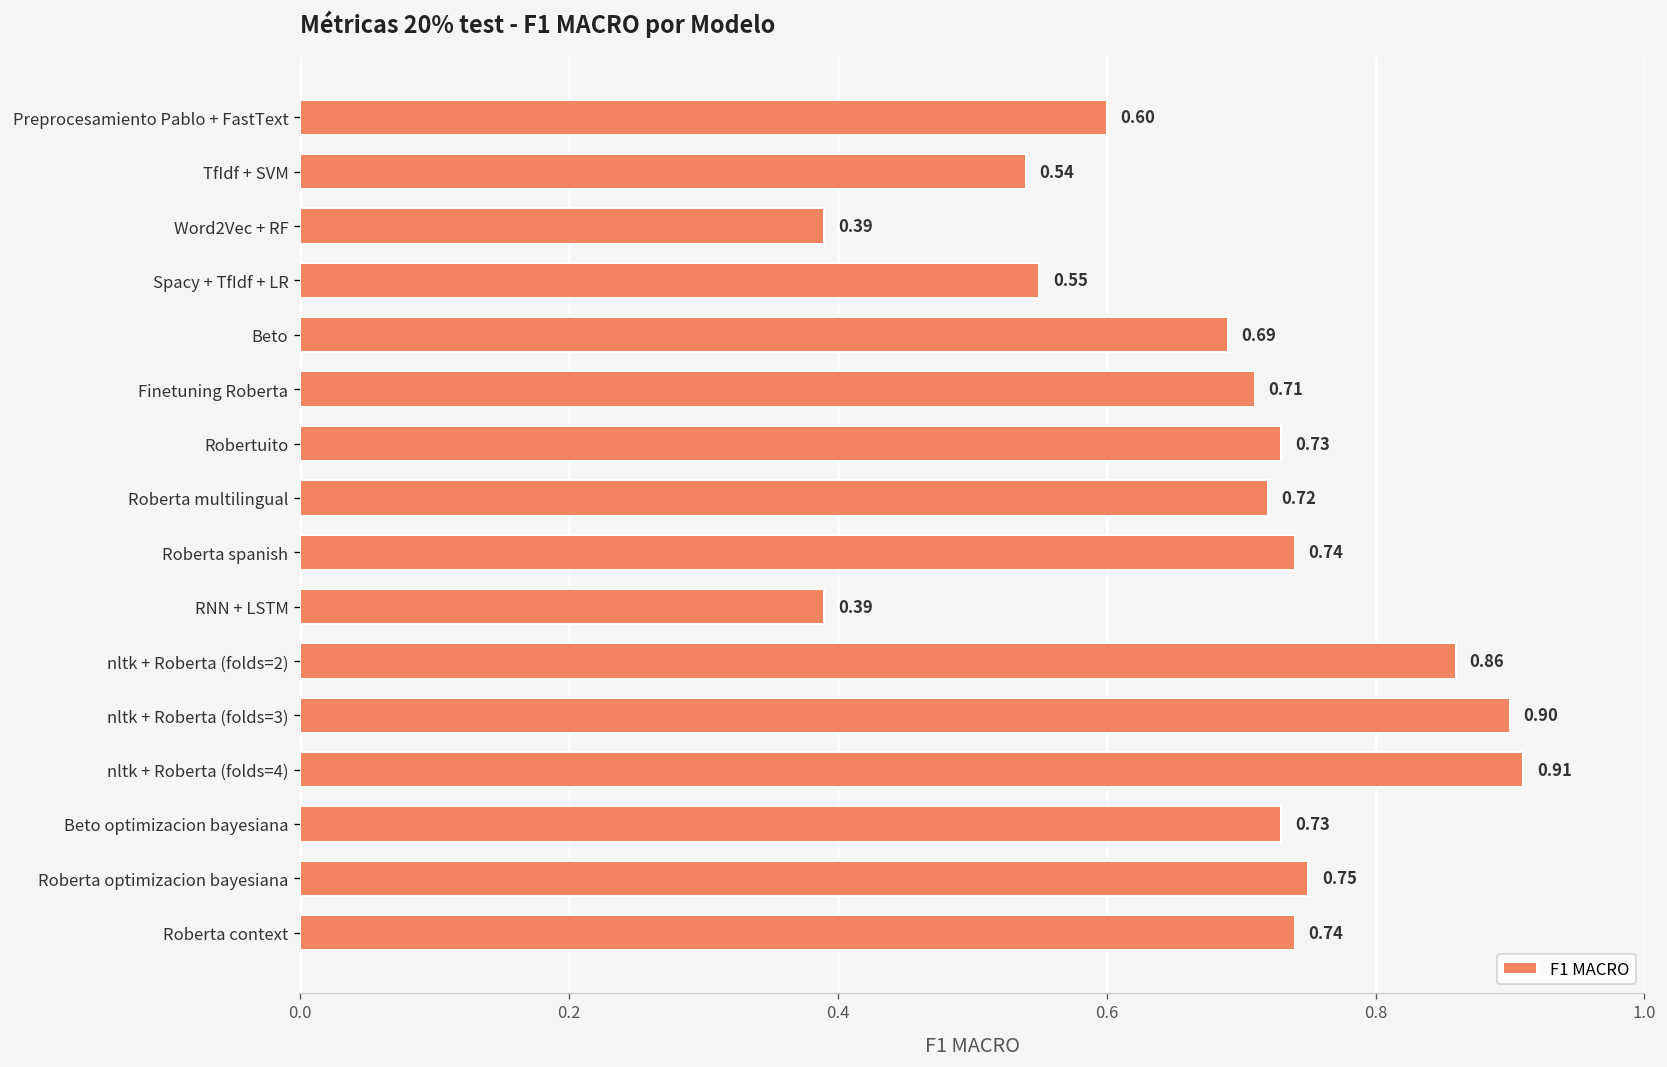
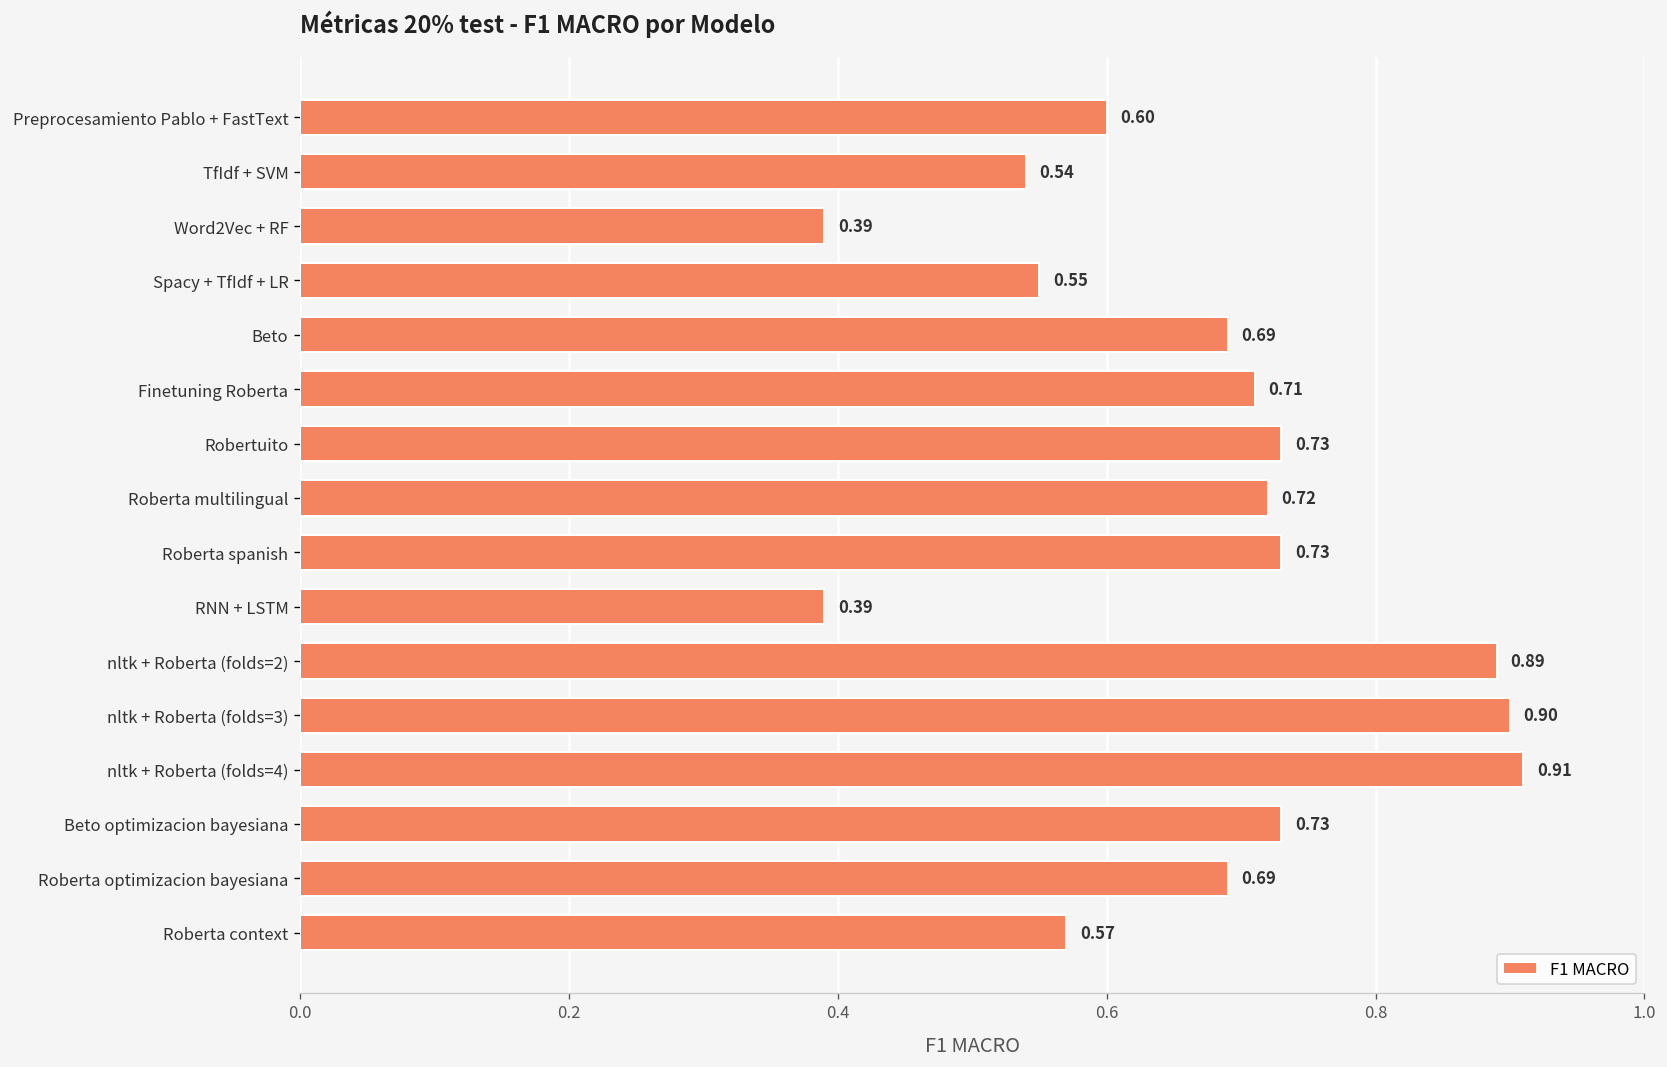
  {
    "Preprocesamiento Pablo + FastText": 0.60,
    "TfIdf + SVM": 0.54,
    "Word2Vec + RF": 0.39,
    "Spacy + TfIdf + LR": 0.55,
    "Beto": 0.69,
    "Finetuning Roberta": 0.71,
    "Robertuito": 0.73,
    "Roberta multilingual": 0.72,
-   "Roberta spanish": 0.74,
+   "Roberta spanish": 0.73,
    "RNN + LSTM": 0.39,
-   "nltk + Roberta (folds=2)": 0.86,
+   "nltk + Roberta (folds=2)": 0.89,
    "nltk + Roberta (folds=3)": 0.90,
    "nltk + Roberta (folds=4)": 0.91,
    "Beto optimizacion bayesiana": 0.73,
-   "Roberta optimizacion bayesiana": 0.75,
-   "Roberta context": 0.74
+   "Roberta optimizacion bayesiana": 0.69,
+   "Roberta context": 0.57
  }
